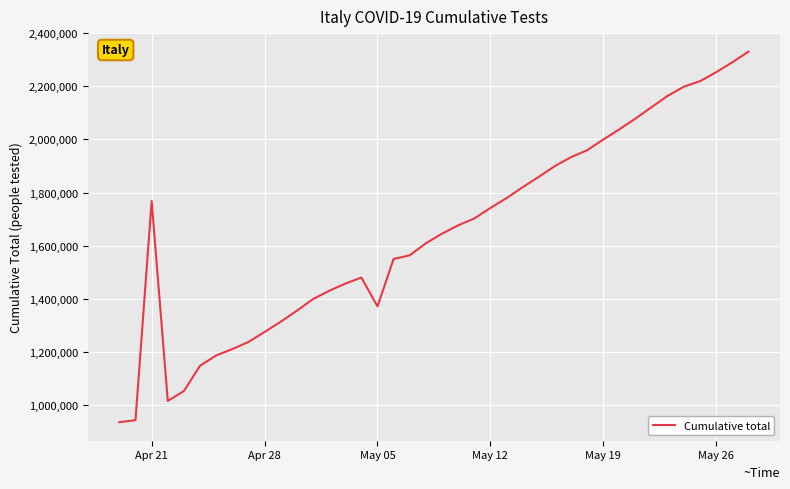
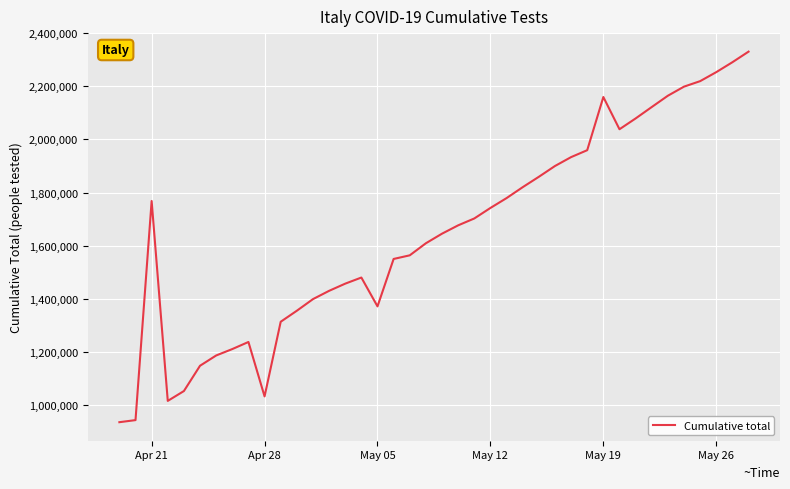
  {
    "Apr 21": "1,770,000",
-   "Apr 28": "1,270,000",
+   "Apr 28": "1,030,000",
    "May 05": "1,370,000",
    "May 12": "1,740,000",
-   "May 19": "2,000,000",
+   "May 19": "2,160,000",
    "May 26": "2,250,000"
  }
